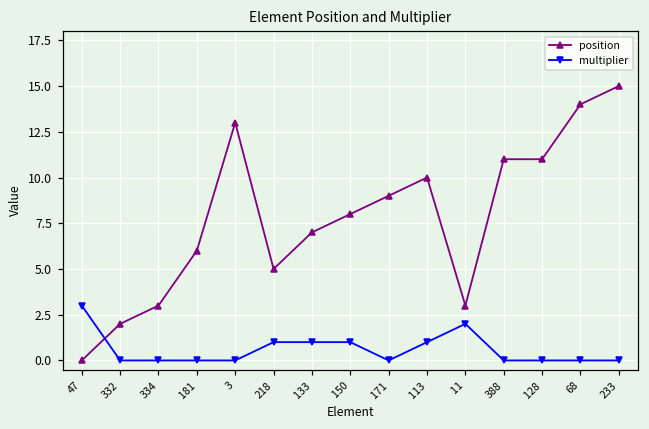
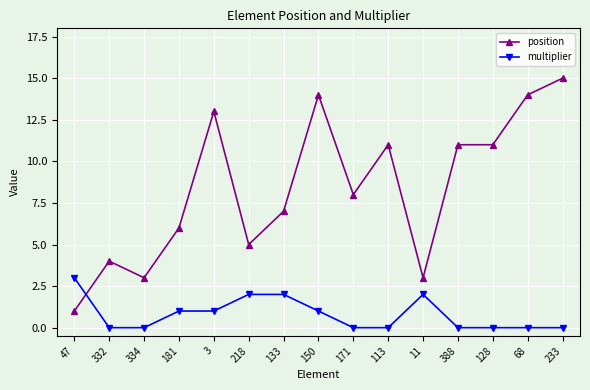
  {
    "position": {
-     "47": 0,
-     "332": 2,
+     "47": 1,
+     "332": 4,
      "334": 3,
      "181": 6,
      "3": 13,
      "218": 5,
      "133": 7,
-     "150": 8,
-     "171": 9,
-     "113": 10,
+     "150": 14,
+     "171": 8,
+     "113": 11,
      "11": 3,
      "388": 11,
      "128": 11,
      "68": 14,
      "233": 15
    },
    "multiplier": {
      "47": 3,
      "332": 0,
      "334": 0,
-     "181": 0,
-     "3": 0,
-     "218": 1,
-     "133": 1,
+     "181": 1,
+     "3": 1,
+     "218": 2,
+     "133": 2,
      "150": 1,
      "171": 0,
-     "113": 1,
+     "113": 0,
      "11": 2,
      "388": 0,
      "128": 0,
      "68": 0,
      "233": 0
    }
  }
